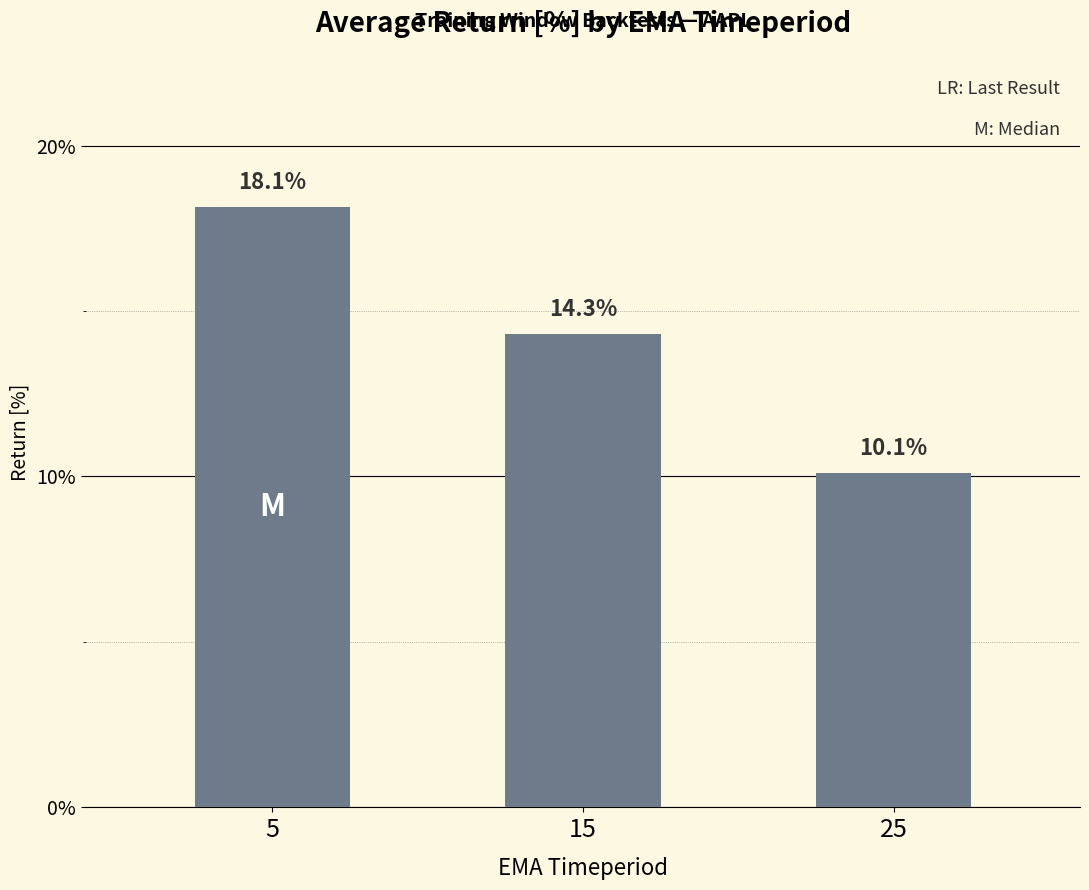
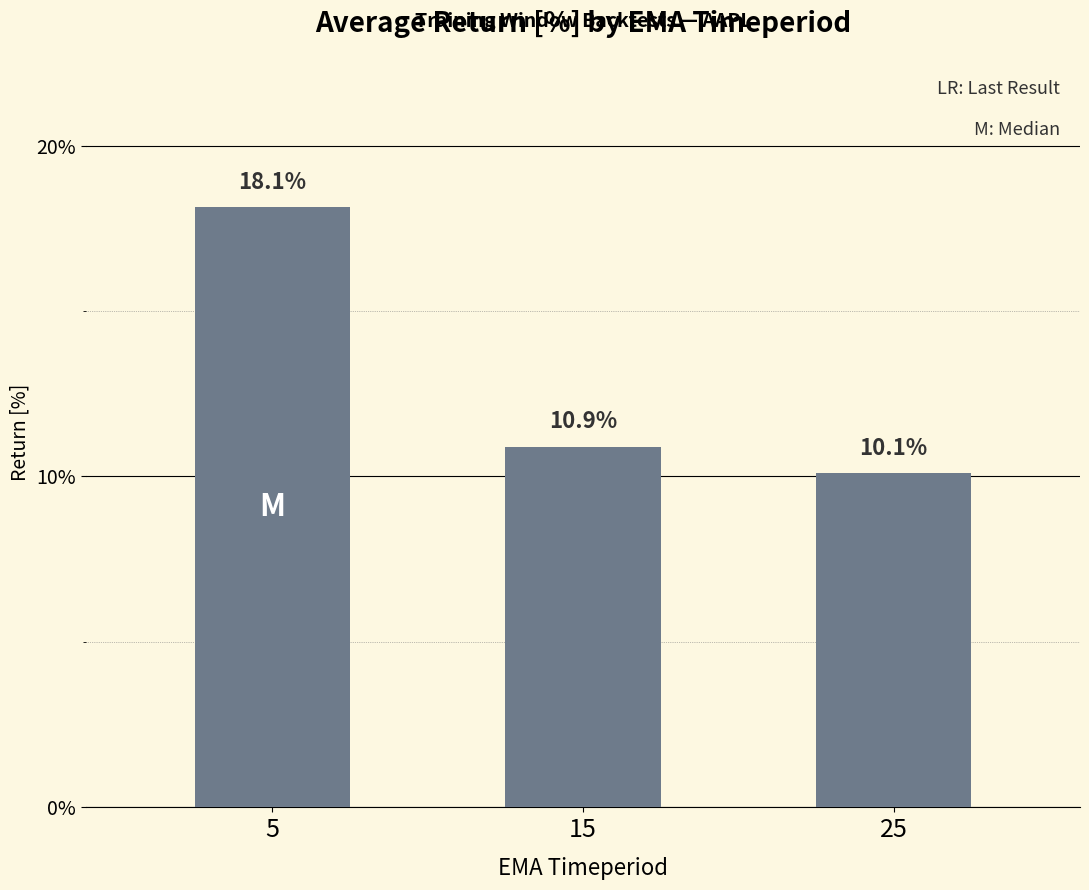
  {
    "5": "18.1%",
-   "15": "14.3%",
+   "15": "10.9%",
    "25": "10.1%"
  }
